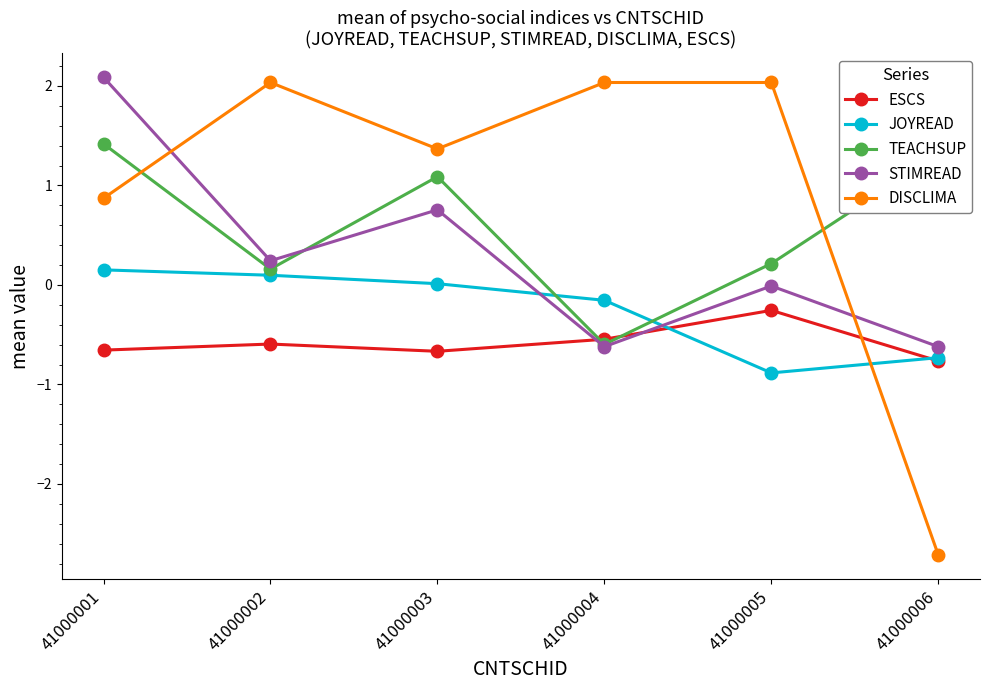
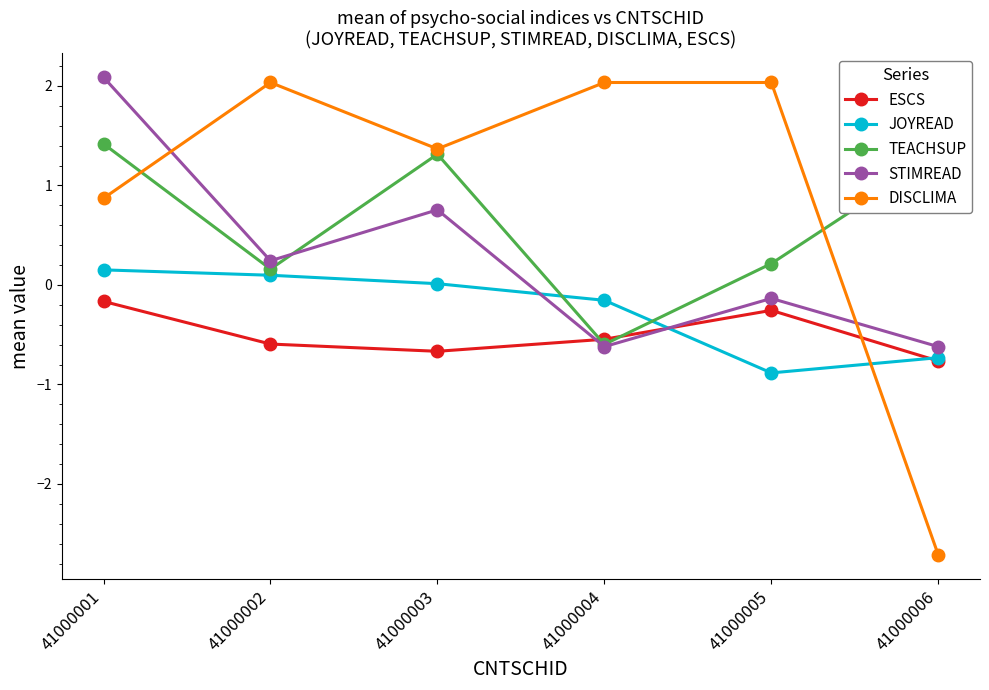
  {
    "ESCS": {
-     "41000001": -0.7,
+     "41000001": -0.2,
      "41000002": -0.6,
      "41000003": -0.7,
      "41000004": -0.5,
      "41000005": -0.3,
      "41000006": -0.8
    },
    "JOYREAD": {
      "41000001": 0.2,
      "41000002": 0.1,
      "41000003": 0.0,
      "41000004": -0.2,
      "41000005": -0.9,
      "41000006": -0.7
    },
    "TEACHSUP": {
      "41000001": 1.4,
      "41000002": 0.2,
-     "41000003": 1.1,
+     "41000003": 1.3,
      "41000005": 0.2
    },
    "STIMREAD": {
      "41000001": 2.1,
      "41000002": 0.2,
      "41000003": 0.8,
-     "41000005": 0.0,
+     "41000005": -0.1,
      "41000006": -0.6
    },
    "DISCLIMA": {
      "41000001": 0.9,
      "41000002": 2.0,
      "41000003": 1.4,
      "41000004": 2.0,
      "41000005": 2.0,
      "41000006": -2.7
    }
  }
